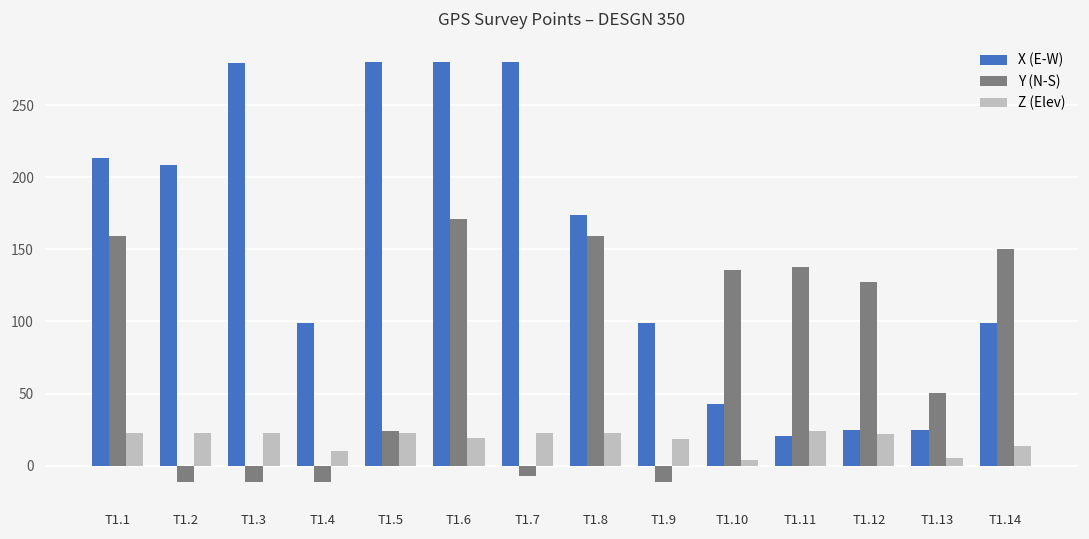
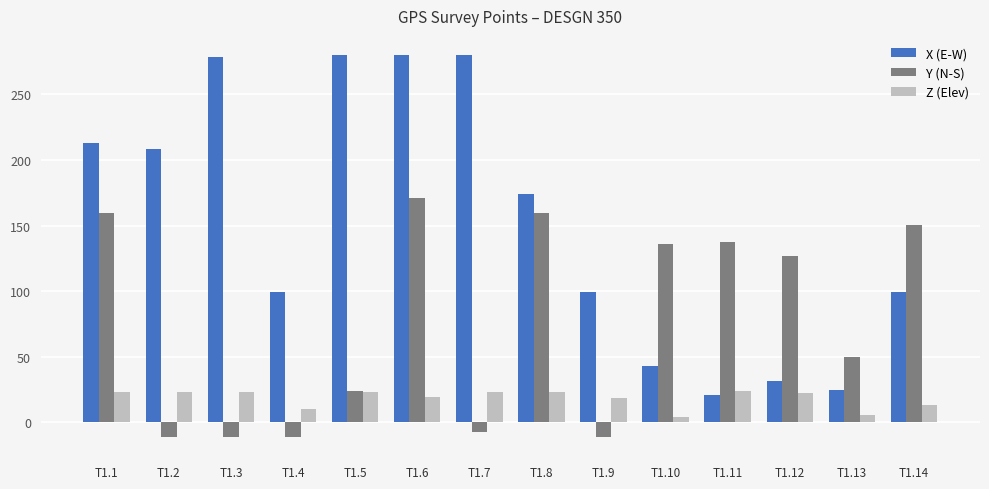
  {
    "X (E-W)": {
      "T1.1": 213,
      "T1.2": 209,
      "T1.3": 279,
      "T1.4": 99,
      "T1.5": 280,
      "T1.6": 280,
      "T1.7": 280,
      "T1.8": 174,
      "T1.9": 99,
      "T1.10": 43,
      "T1.11": 21,
-     "T1.12": 25,
+     "T1.12": 32,
      "T1.13": 25,
      "T1.14": 99
    },
    "Y (N-S)": {
      "T1.1": 159,
      "T1.2": -11,
      "T1.3": -11,
      "T1.4": -11,
      "T1.5": 24,
      "T1.6": 171,
      "T1.7": -7,
      "T1.8": 159,
      "T1.9": -11,
      "T1.10": 136,
      "T1.11": 138,
      "T1.12": 127,
      "T1.13": 50,
      "T1.14": 150
    },
    "Z (Elev)": {
      "T1.1": 23,
      "T1.2": 23,
      "T1.3": 23,
      "T1.4": 10,
      "T1.5": 23,
      "T1.6": 19,
      "T1.7": 23,
      "T1.8": 23,
      "T1.9": 19,
      "T1.10": 4,
      "T1.11": 24,
      "T1.12": 22,
      "T1.13": 6,
      "T1.14": 14
    }
  }
